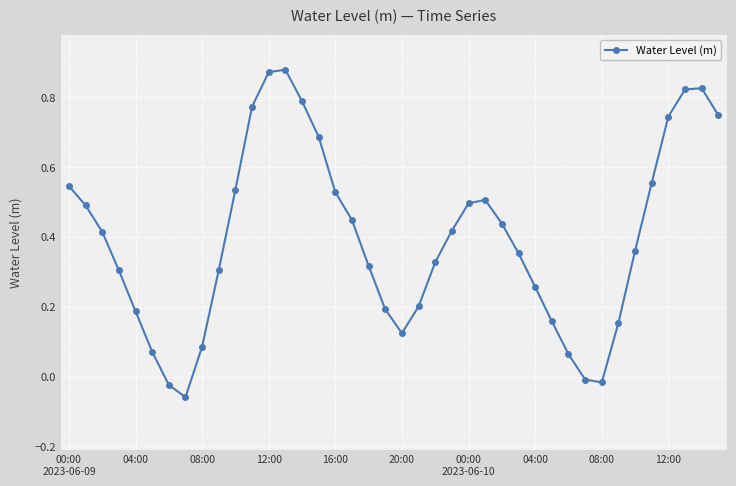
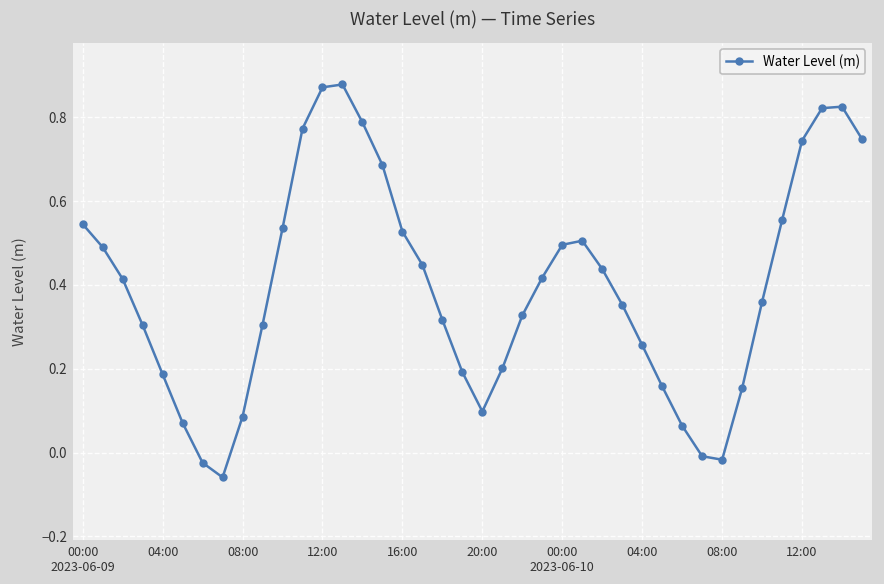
  {
    "00:00 2023-06-09": 0.54,
    "16:00": 0.53,
-   "20:00": 0.12,
+   "20:00": 0.10,
    "00:00 2023-06-10": 0.50
  }
